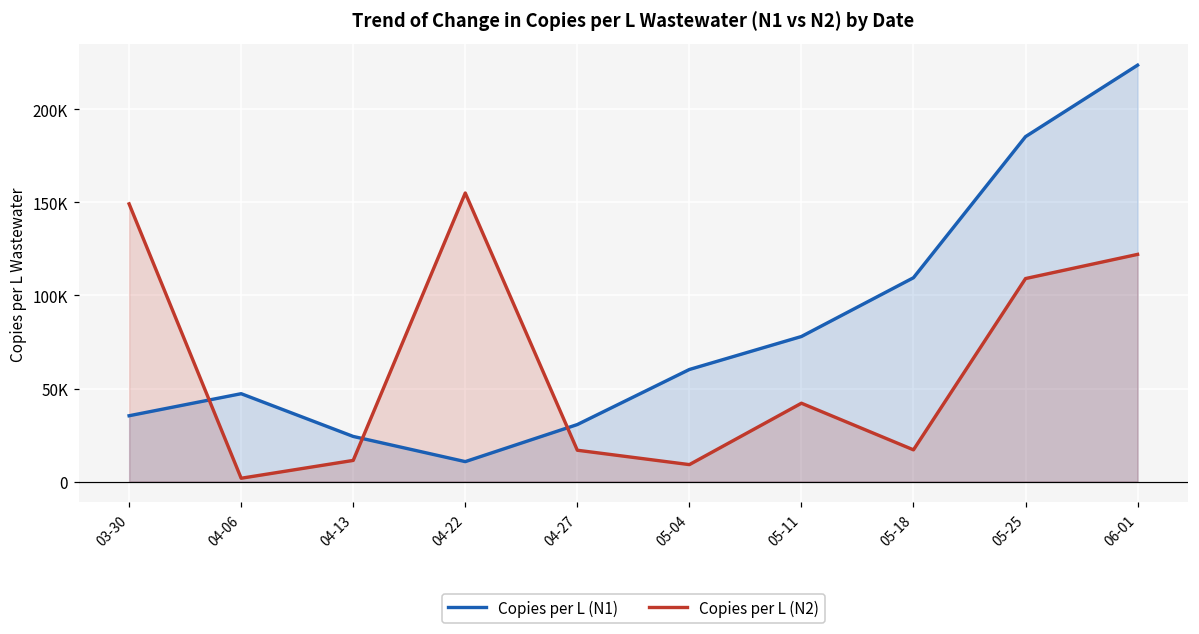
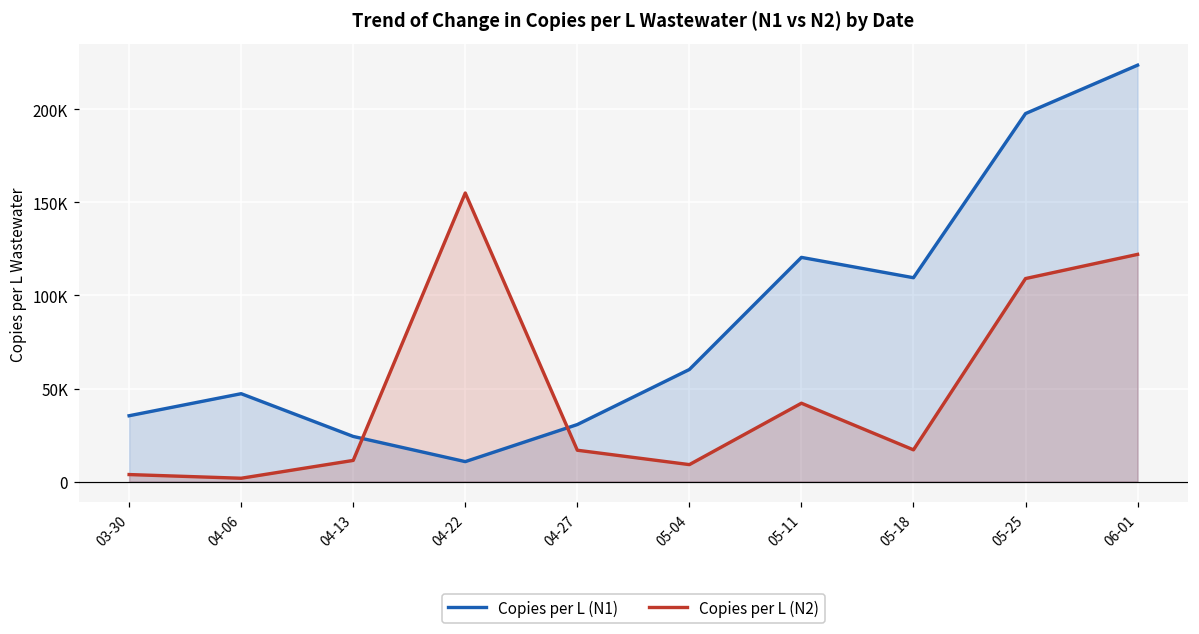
  {
    "Copies per L (N1)": {
      "03-30": 35000,
      "04-06": 47000,
      "04-13": 24000,
      "04-22": 11000,
      "04-27": 31000,
      "05-04": 60000,
-     "05-11": 78000,
+     "05-11": 120000,
      "05-18": 110000,
-     "05-25": 185000,
+     "05-25": 198000,
      "06-01": 224000
    },
    "Copies per L (N2)": {
-     "03-30": 149000,
+     "03-30": 4000,
      "04-06": 2000,
      "04-13": 11000,
      "04-22": 155000,
      "04-27": 17000,
      "05-04": 9000,
      "05-11": 42000,
      "05-18": 17000,
      "05-25": 109000,
      "06-01": 122000
    }
  }
